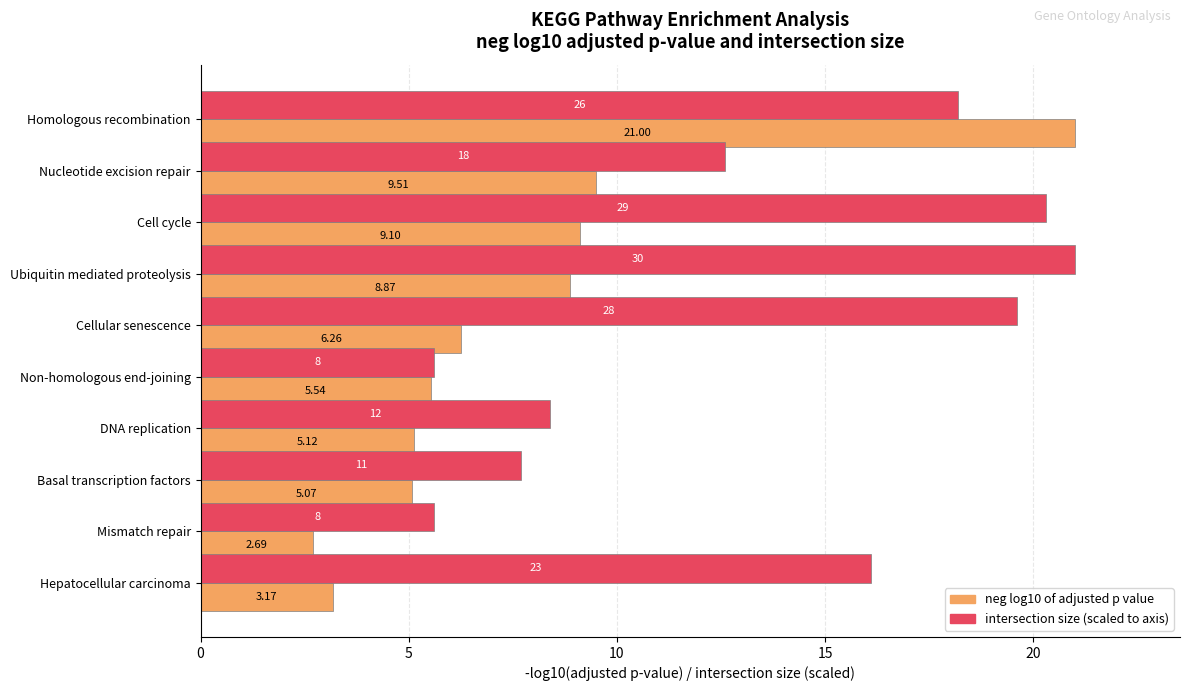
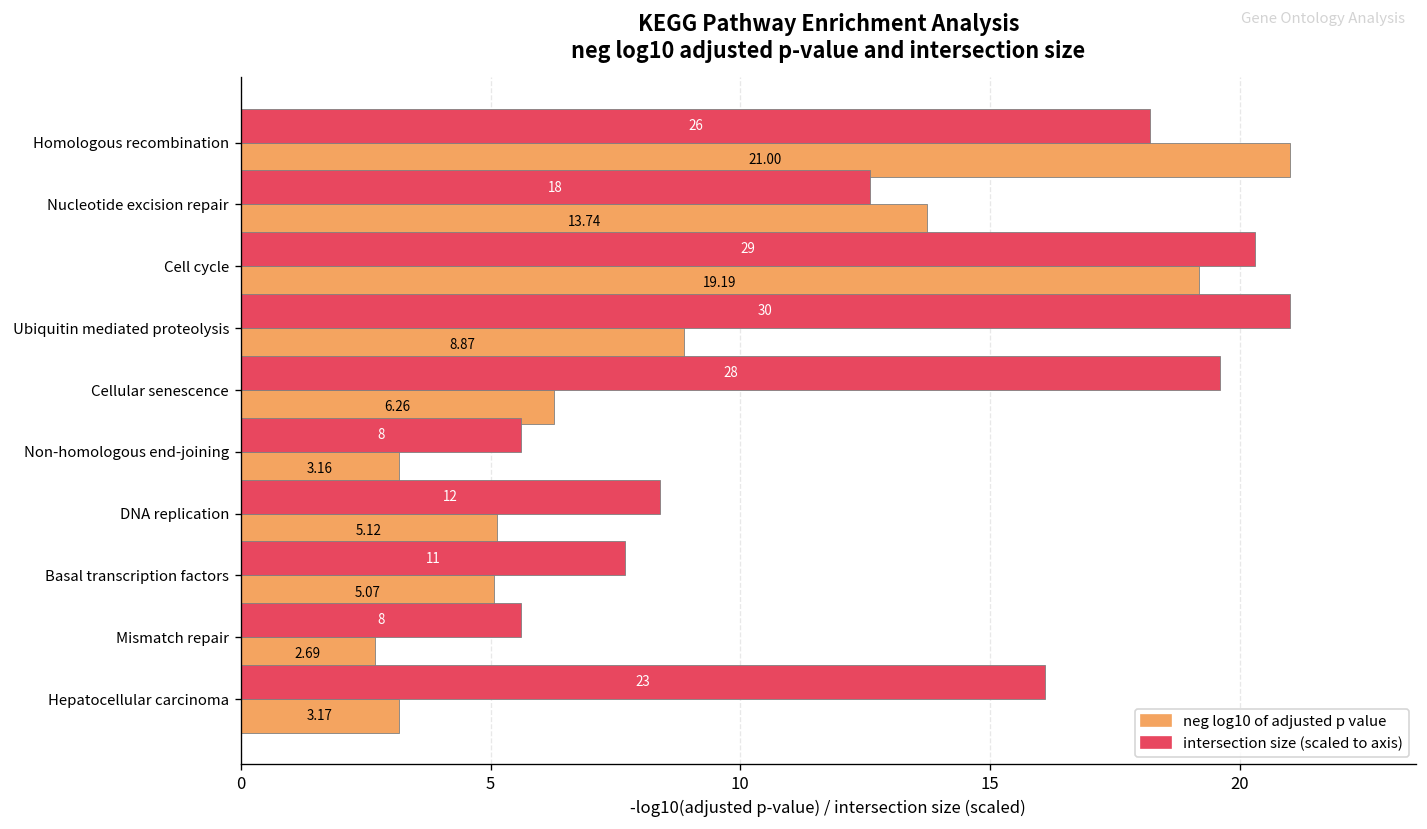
  {
    "neg log10 of adjusted p value": {
      "Homologous recombination": 21.00,
-     "Nucleotide excision repair": 9.51,
-     "Cell cycle": 9.10,
+     "Nucleotide excision repair": 13.74,
+     "Cell cycle": 19.19,
      "Ubiquitin mediated proteolysis": 8.87,
      "Cellular senescence": 6.26,
-     "Non-homologous end-joining": 5.54,
+     "Non-homologous end-joining": 3.16,
      "DNA replication": 5.12,
      "Basal transcription factors": 5.07,
      "Mismatch repair": 2.69,
      "Hepatocellular carcinoma": 3.17
    }
  }
